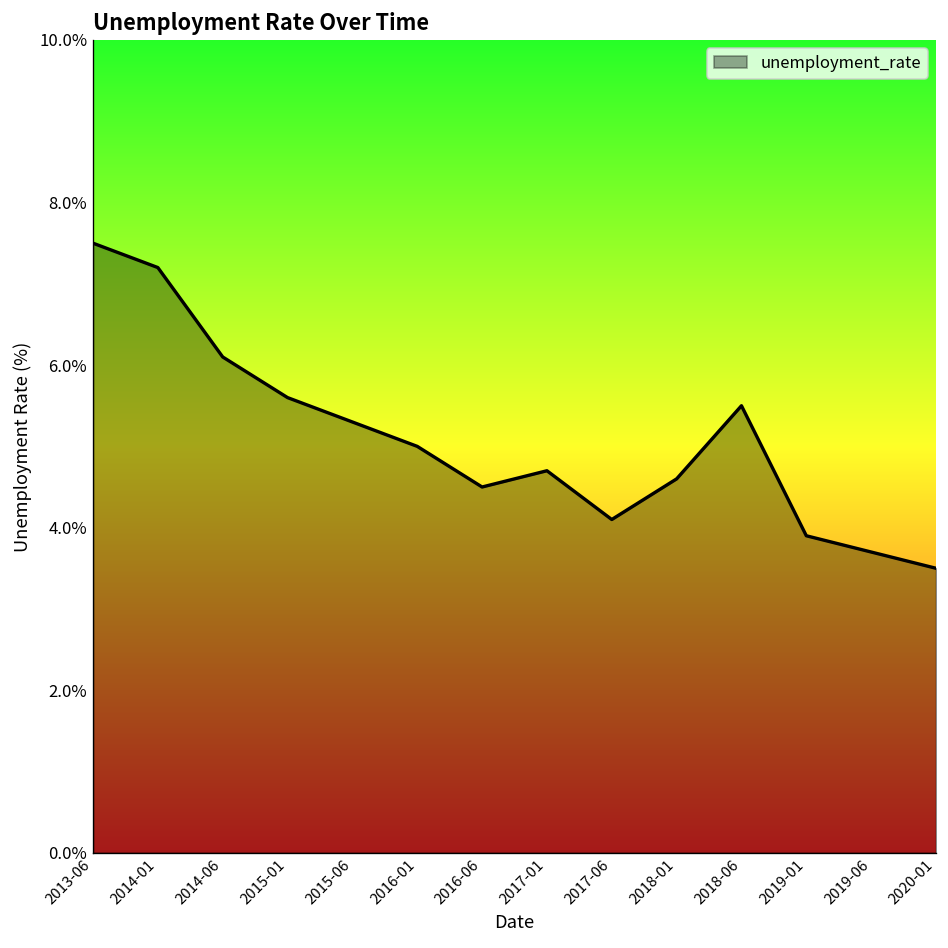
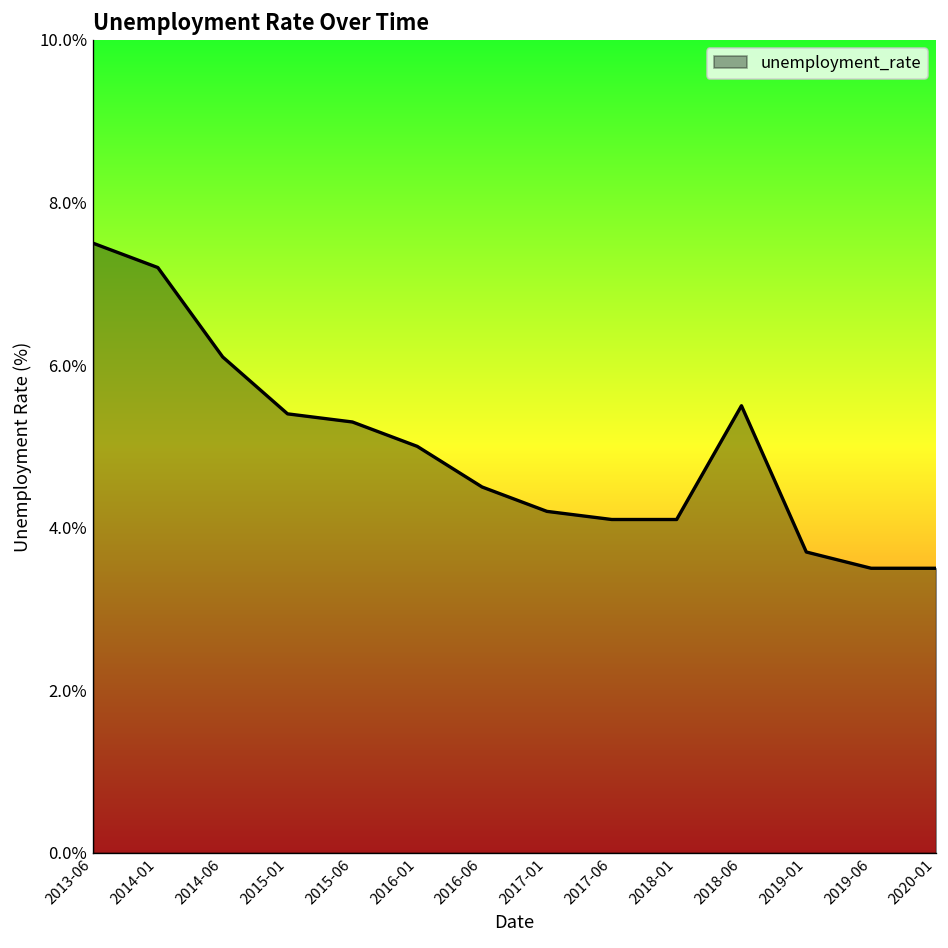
  {
    "2013-06": "7.5%",
    "2014-01": "7.2%",
    "2014-06": "6.1%",
-   "2015-01": "5.6%",
+   "2015-01": "5.4%",
    "2015-06": "5.3%",
    "2016-01": "5.0%",
    "2016-06": "4.5%",
-   "2017-01": "4.7%",
+   "2017-01": "4.2%",
    "2017-06": "4.1%",
-   "2018-01": "4.6%",
+   "2018-01": "4.1%",
    "2018-06": "5.5%",
-   "2019-01": "3.9%",
-   "2019-06": "3.7%",
+   "2019-01": "3.7%",
+   "2019-06": "3.5%",
    "2020-01": "3.5%"
  }
